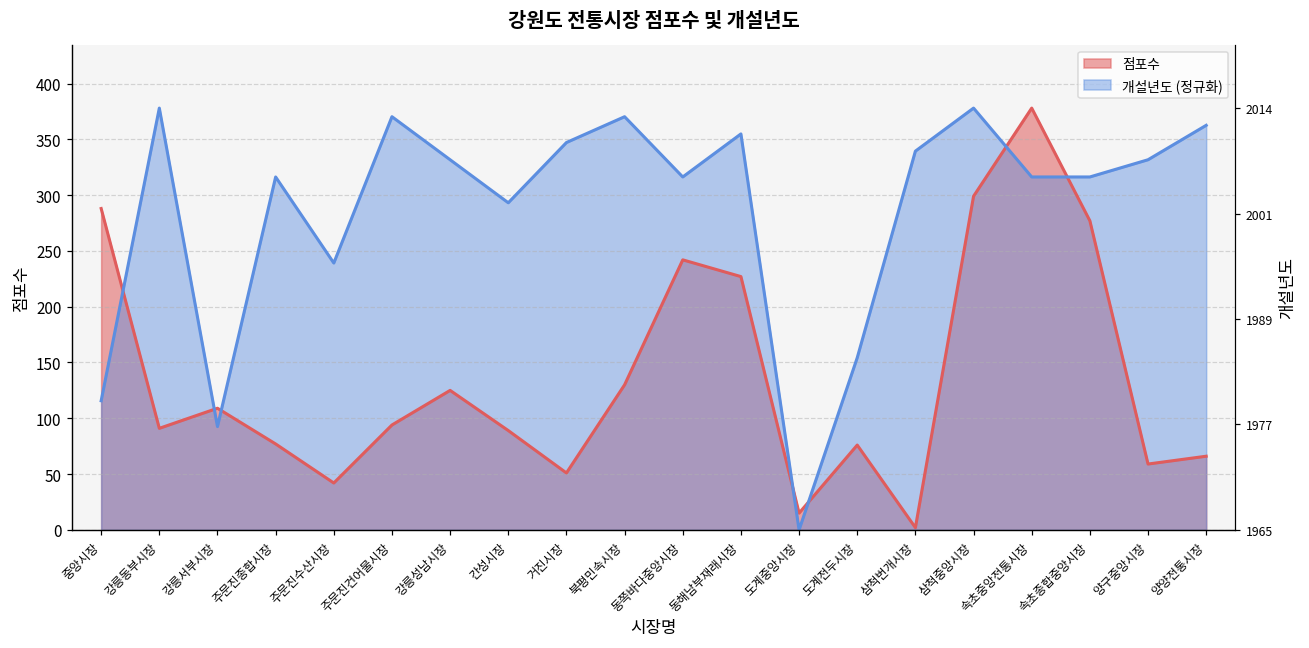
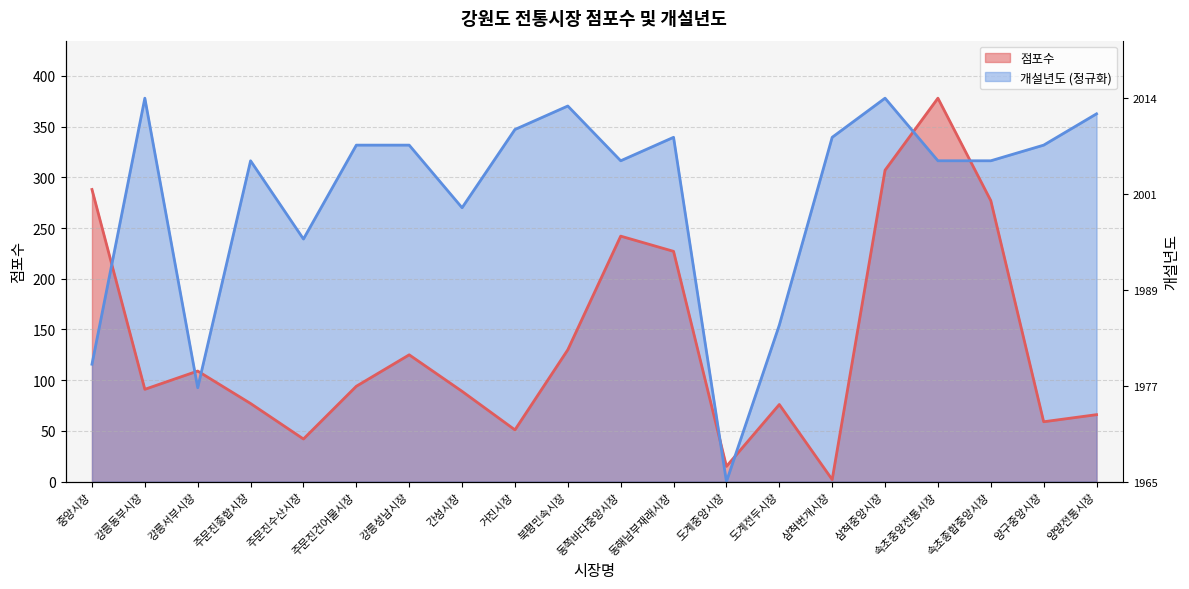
  {
    "점포수": {
      "중앙시장": 288,
      "강릉동부시장": 91,
      "강릉서부시장": 109,
      "주문진종합시장": 77,
      "주문진수산시장": 42,
      "주문진건어물시장": 94,
      "강릉성남시장": 125,
      "간성시장": 89,
      "거진시장": 51,
      "북평민속시장": 130,
      "동쪽바다중앙시장": 242,
      "동해남부재래시장": 227,
      "도계중앙시장": 15,
      "도계전두시장": 76,
      "삼척번개시장": 2,
-     "삼척중앙시장": 299,
+     "삼척중앙시장": 307,
      "속초중앙전통시장": 378,
      "속초종합중앙시장": 277,
      "양구중앙시장": 59,
      "양양전통시장": 66
    },
    "개설년도 (정규화)": {
      "중앙시장": 116,
      "강릉동부시장": 378,
      "강릉서부시장": 93,
      "주문진종합시장": 316,
      "주문진수산시장": 239,
-     "주문진건어물시장": 370,
+     "주문진건어물시장": 332,
      "강릉성남시장": 332,
-     "간성시장": 293,
+     "간성시장": 270,
      "거진시장": 347,
      "북평민속시장": 370,
      "동쪽바다중앙시장": 316,
-     "동해남부재래시장": 355,
+     "동해남부재래시장": 339,
      "도계중앙시장": 0,
      "도계전두시장": 154,
      "삼척번개시장": 339,
      "삼척중앙시장": 378,
      "속초중앙전통시장": 316,
      "속초종합중앙시장": 316,
      "양구중앙시장": 332,
      "양양전통시장": 363
    }
  }
